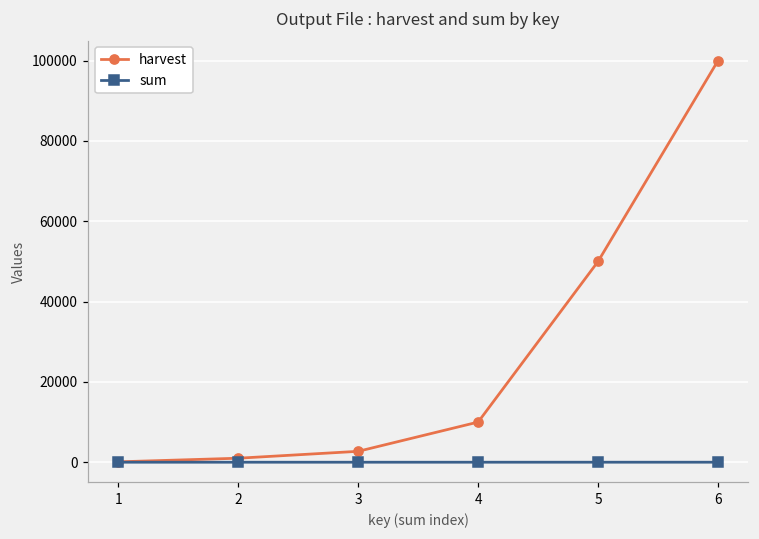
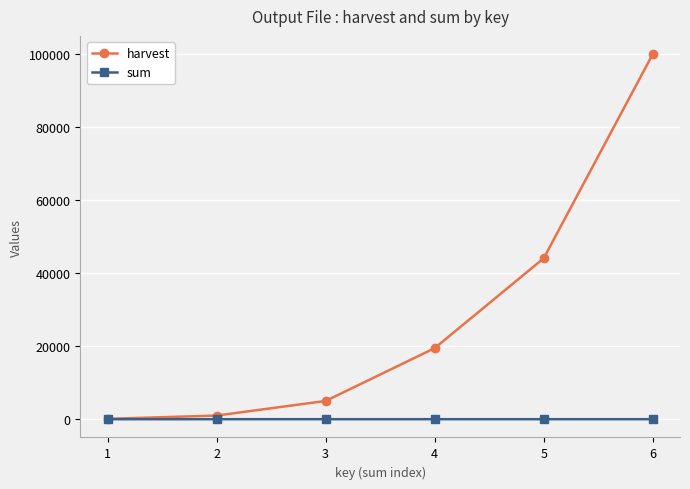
  {
    "harvest": {
      "2": 1000,
-     "3": 3000,
-     "4": 10000,
-     "5": 50000,
+     "3": 5000,
+     "4": 19000,
+     "5": 44000,
      "6": 100000
    },
    "sum": {
      "2": 0,
      "3": 0,
      "4": 0,
      "5": 0,
      "6": 0
    }
  }
